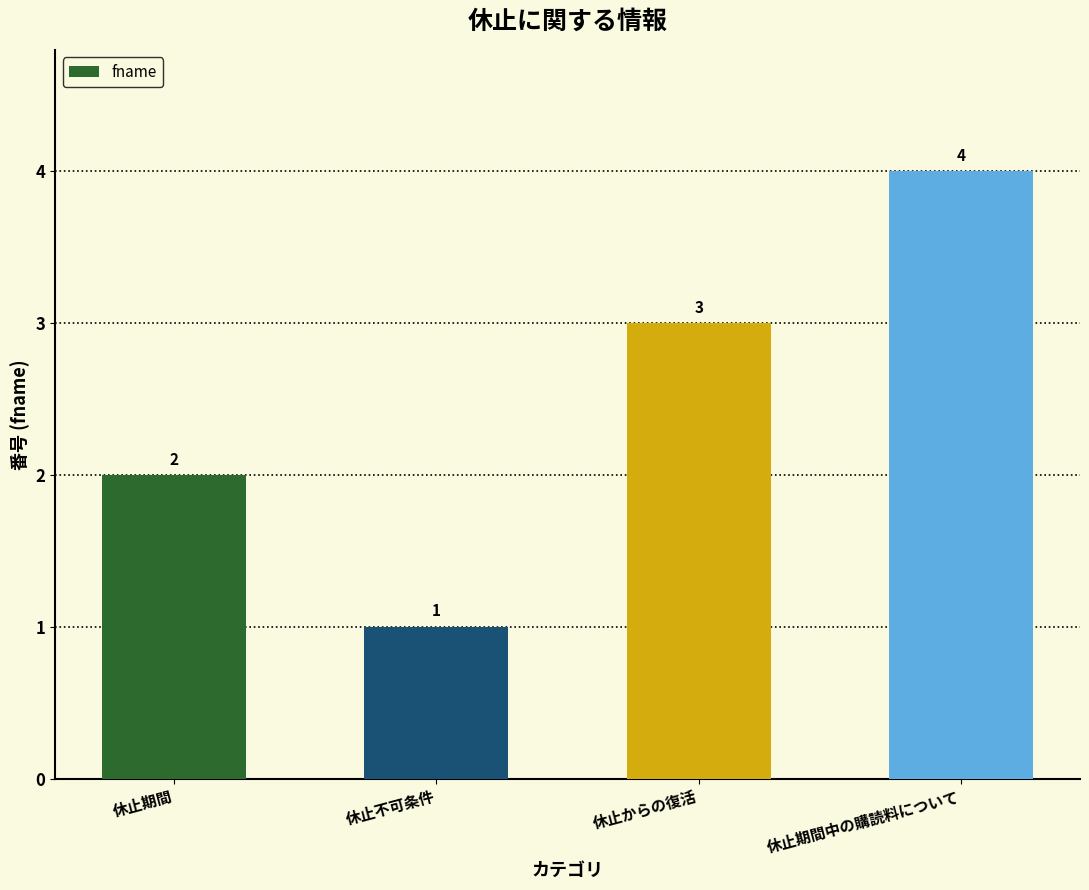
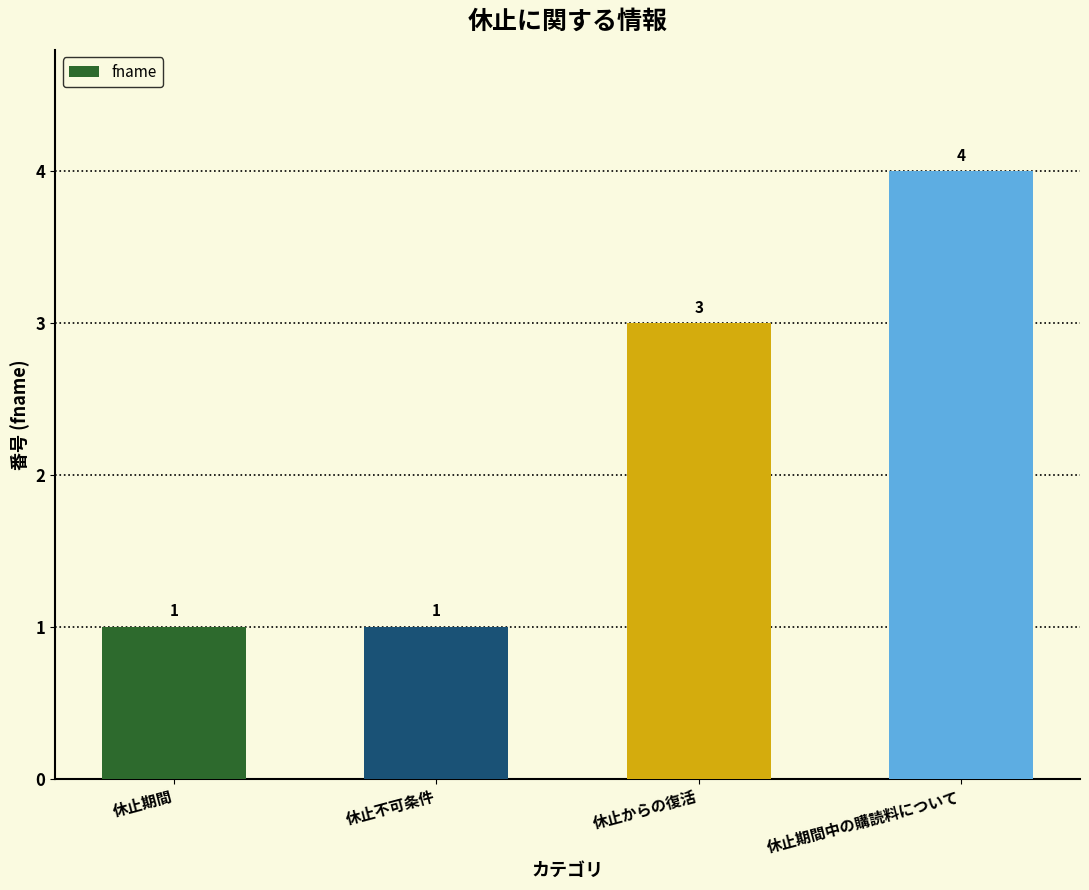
  {
-   "休止期間": 2,
+   "休止期間": 1,
    "休止不可条件": 1,
    "休止からの復活": 3,
    "休止期間中の購読料について": 4
  }
